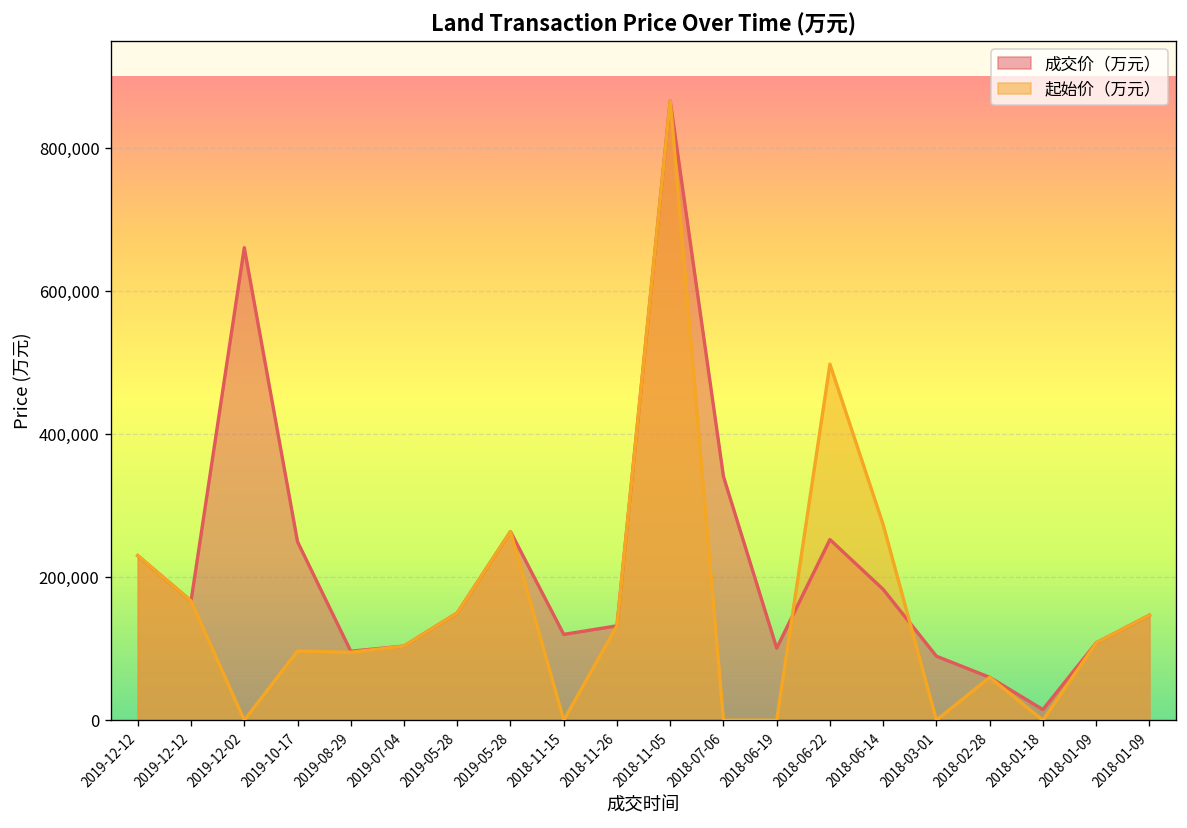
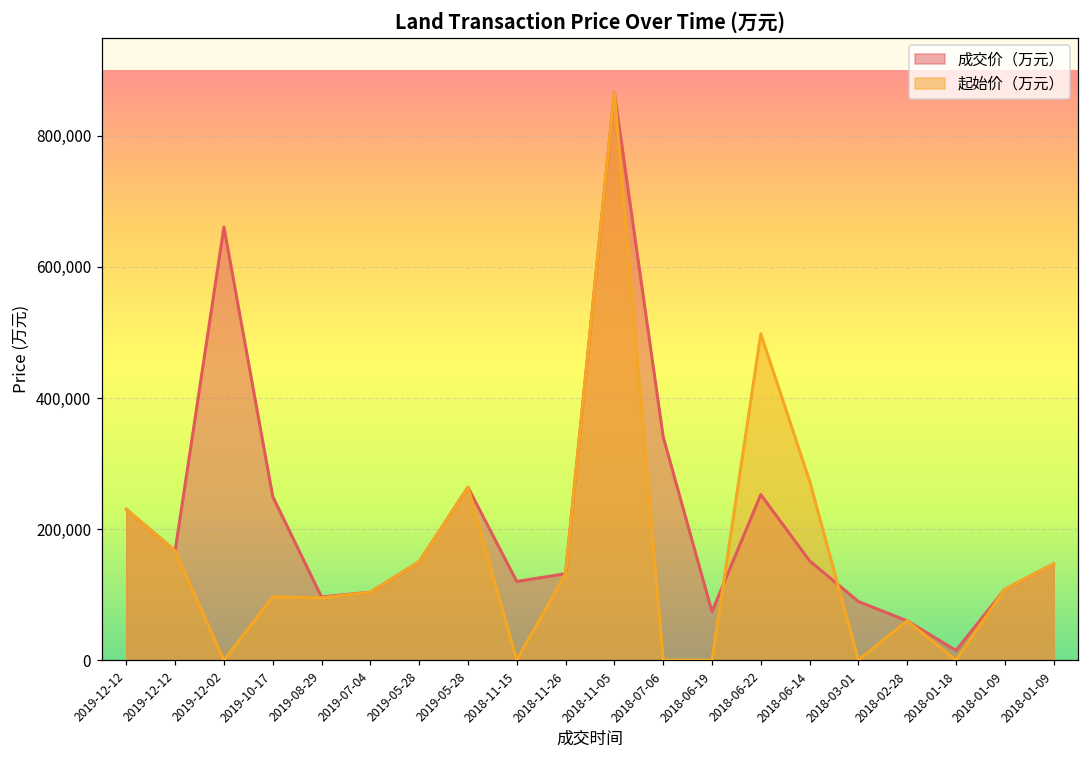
  {
    "成交价（万元）": {
      "2019-12-02": "660,000",
      "2019-10-17": "250,000",
      "2018-11-15": "120,000",
      "2018-07-06": "340,000",
-     "2018-06-19": "100,000",
+     "2018-06-19": "70,000",
      "2018-06-22": "250,000",
-     "2018-06-14": "180,000",
+     "2018-06-14": "150,000",
      "2018-03-01": "90,000",
      "2018-01-18": "10,000"
    },
    "起始价（万元）": {
      "2019-12-02": "0",
      "2019-10-17": "100,000",
      "2018-11-15": "0",
      "2018-07-06": "0",
      "2018-06-19": "0",
      "2018-06-22": "500,000",
      "2018-06-14": "270,000",
      "2018-03-01": "0",
      "2018-01-18": "0"
    }
  }
